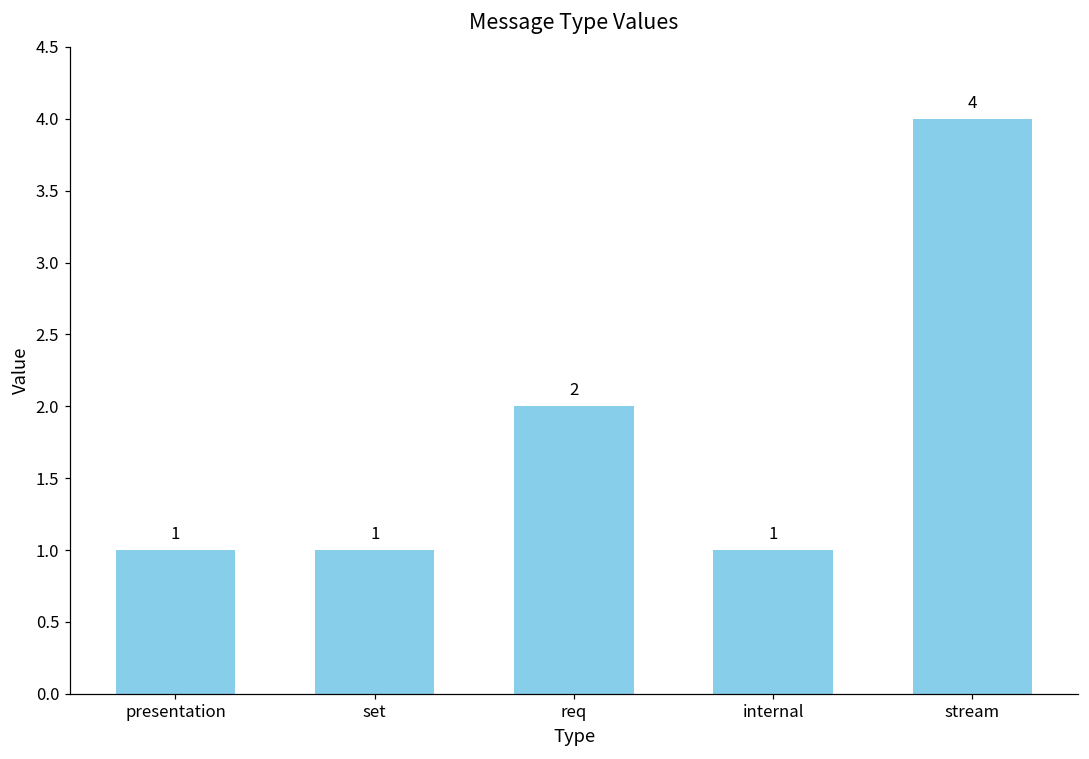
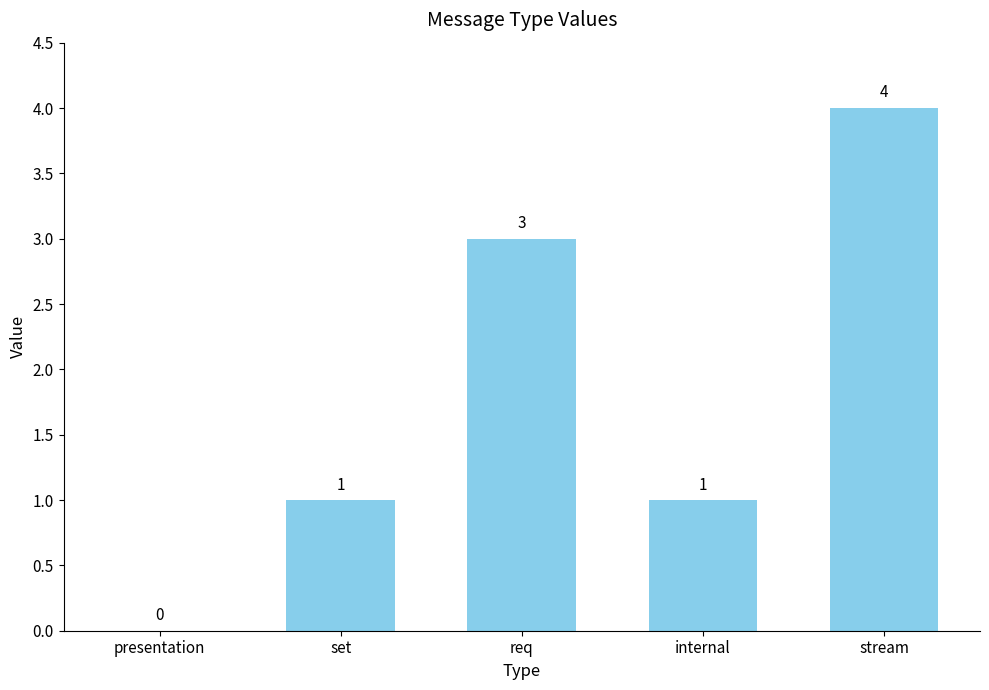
  {
-   "presentation": 1,
+   "presentation": 0,
    "set": 1,
-   "req": 2,
+   "req": 3,
    "internal": 1,
    "stream": 4
  }
